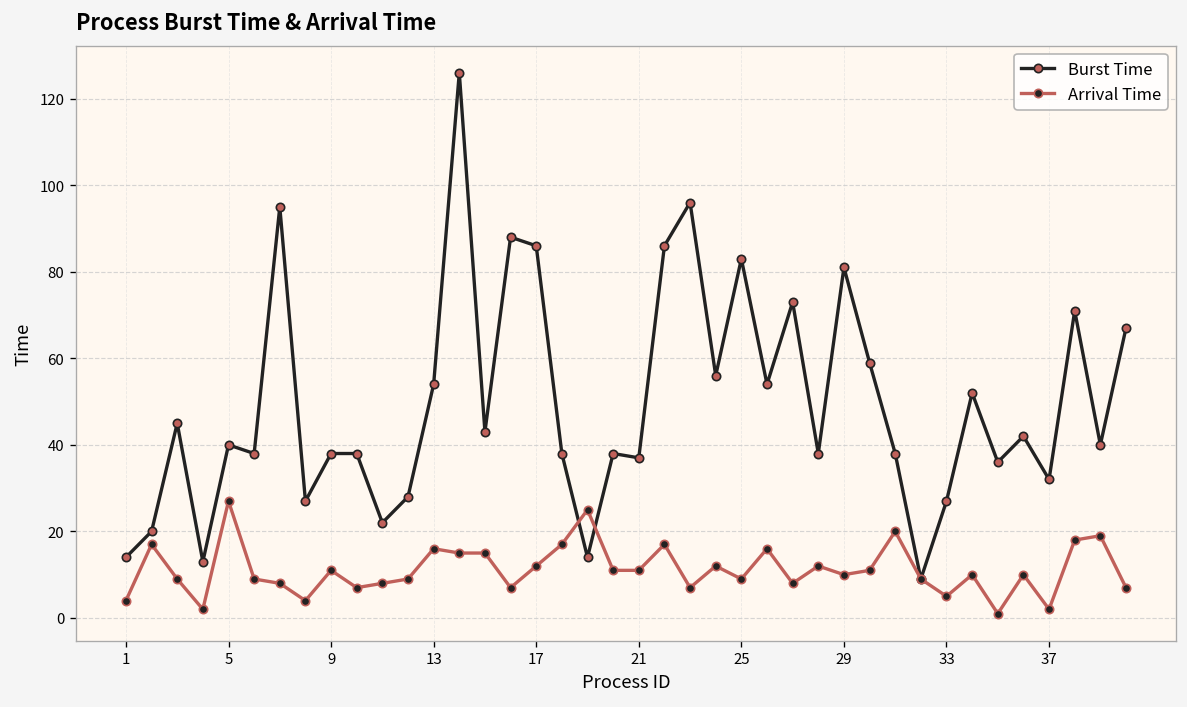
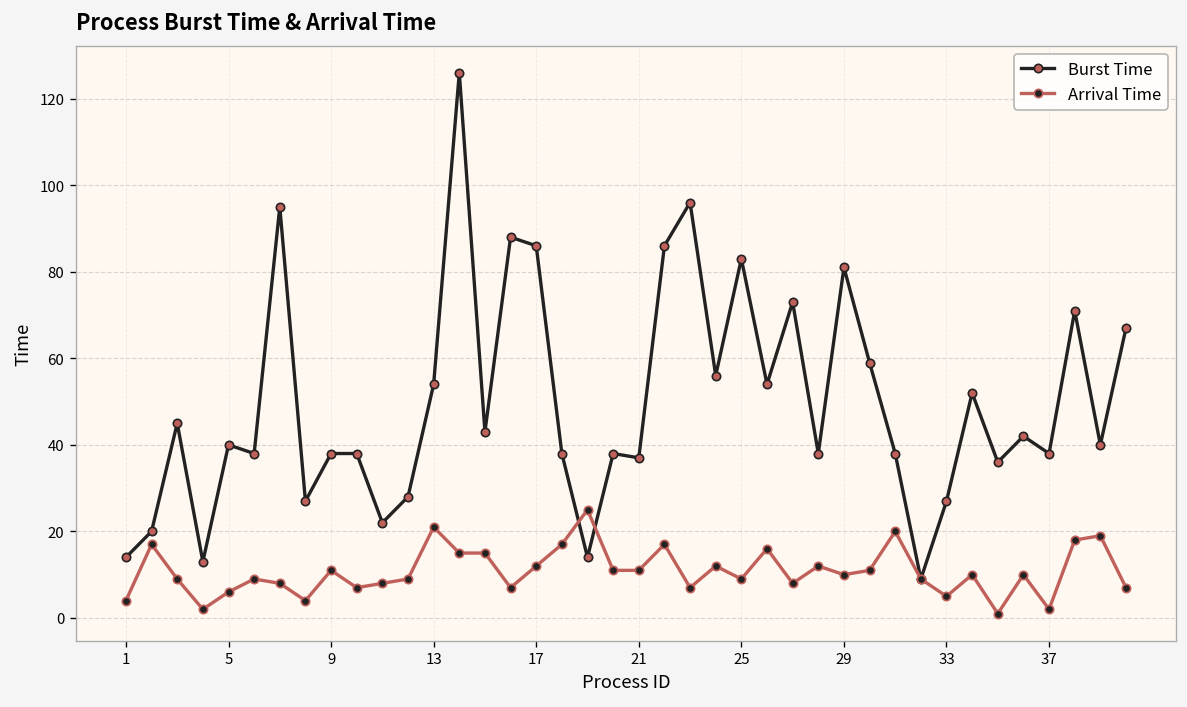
  {
    "Burst Time": {
      "1": 14,
      "5": 40,
      "9": 38,
      "13": 54,
      "17": 86,
      "21": 37,
      "25": 83,
      "29": 81,
      "33": 27,
-     "37": 32
+     "37": 38
    },
    "Arrival Time": {
      "1": 4,
-     "5": 27,
+     "5": 6,
      "9": 11,
-     "13": 16,
+     "13": 21,
      "17": 12,
      "21": 11,
      "25": 9,
      "29": 10,
      "33": 5,
      "37": 2
    }
  }
